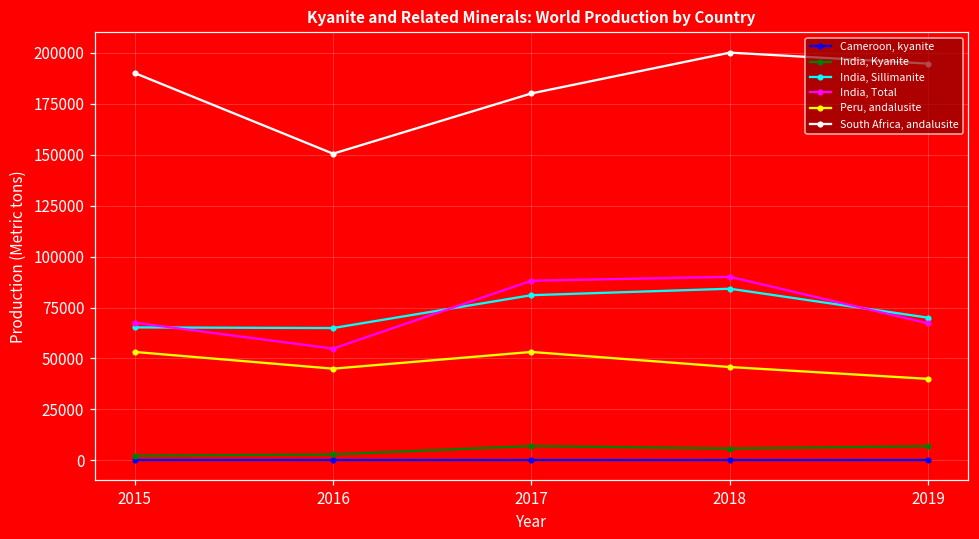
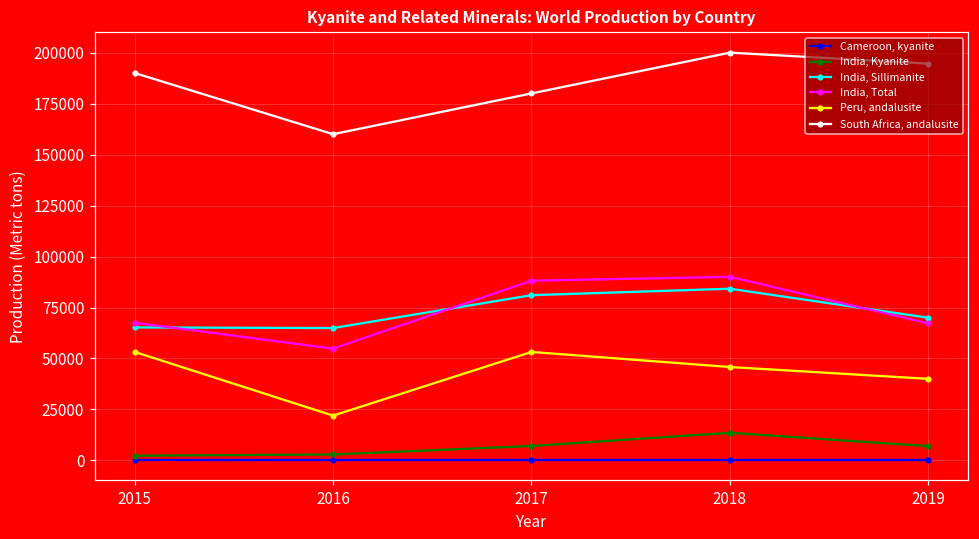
  {
    "Cameroon, kyanite": {
      "2015": 0,
      "2016": 0,
      "2017": 0,
      "2018": 0,
      "2019": 0
    },
    "India, Kyanite": {
      "2015": 2000,
      "2016": 3000,
      "2017": 7000,
-     "2018": 6000,
+     "2018": 14000,
      "2019": 7000
    },
    "India, Sillimanite": {
      "2015": 65000,
      "2016": 65000,
      "2017": 81000,
      "2018": 84000,
      "2019": 70000
    },
    "India, Total": {
      "2015": 68000,
      "2016": 55000,
      "2017": 88000,
      "2018": 90000,
      "2019": 67000
    },
    "Peru, andalusite": {
      "2015": 53000,
-     "2016": 45000,
+     "2016": 22000,
      "2017": 53000,
      "2018": 46000,
      "2019": 40000
    },
    "South Africa, andalusite": {
      "2015": 190000,
-     "2016": 150000,
+     "2016": 160000,
      "2017": 180000,
      "2018": 200000
    }
  }
